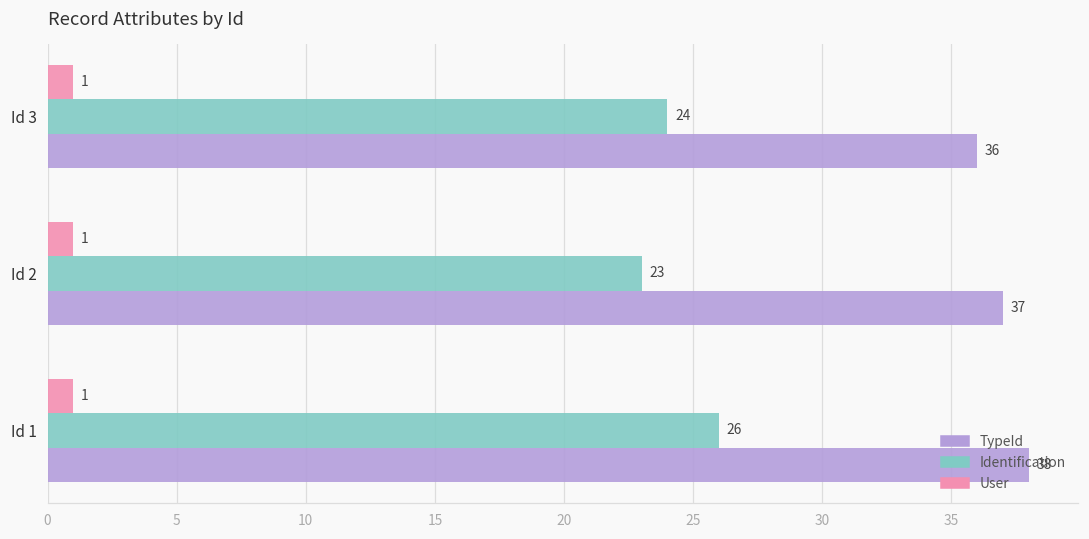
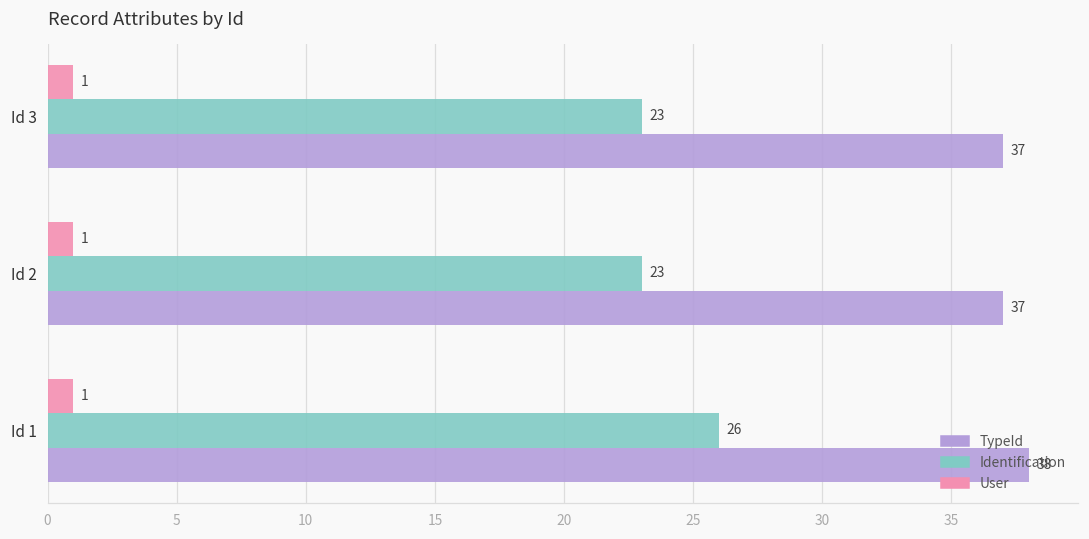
  {
    "TypeId": {
-     "Id 3": 36,
+     "Id 3": 37,
      "Id 2": 37,
      "Id 1": 38
    },
    "Identification": {
-     "Id 3": 24,
+     "Id 3": 23,
      "Id 2": 23,
      "Id 1": 26
    },
    "User": {
      "Id 3": 1,
      "Id 2": 1,
      "Id 1": 1
    }
  }
